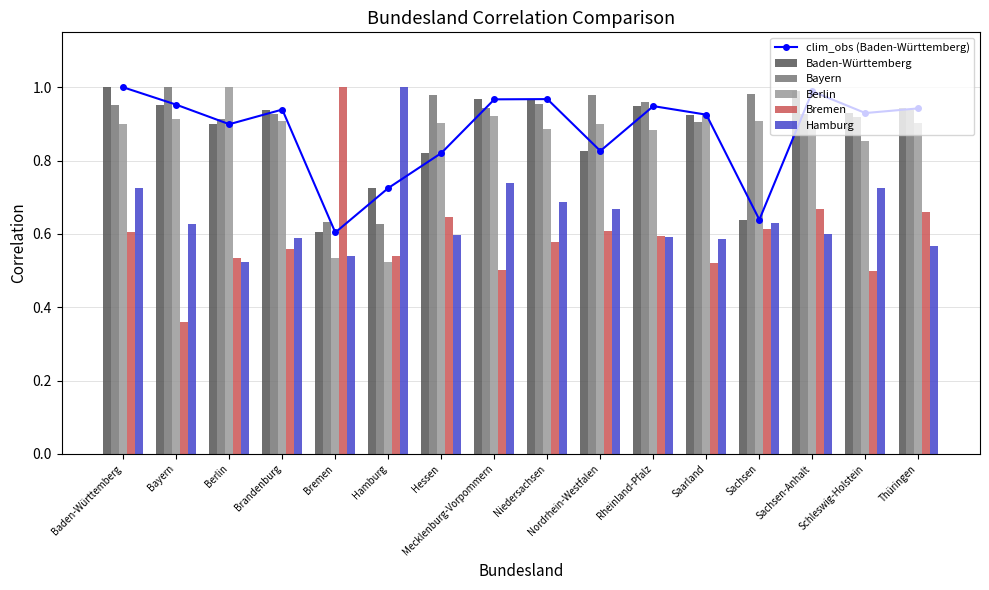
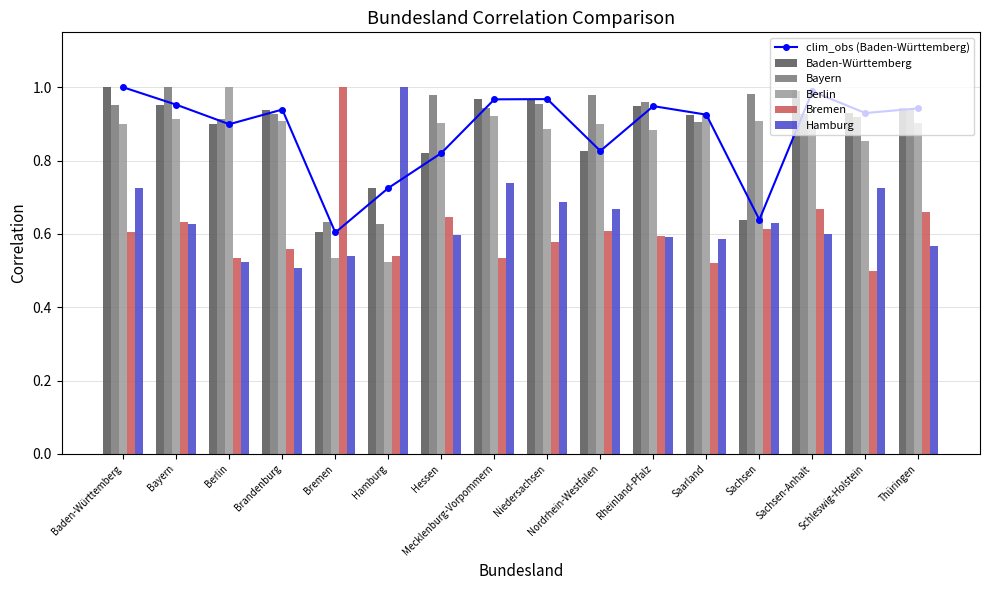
  {
    "clim_obs (Baden-Württemberg)": {
      "Baden-Württemberg": 1.00,
      "Bayern": 0.95,
      "Berlin": 0.90,
      "Brandenburg": 0.94,
      "Bremen": 0.60,
      "Hamburg": 0.73,
      "Hessen": 0.82,
      "Mecklenburg-Vorpommern": 0.97,
      "Niedersachsen": 0.97,
      "Nordrhein-Westfalen": 0.83,
      "Rheinland-Pfalz": 0.95,
      "Saarland": 0.93,
      "Sachsen": 0.64
    },
    "Bremen": {
      "Baden-Württemberg": 0.60,
-     "Bayern": 0.36,
+     "Bayern": 0.63,
      "Berlin": 0.53,
      "Brandenburg": 0.56,
      "Bremen": 1.00,
      "Hamburg": 0.54,
      "Hessen": 0.65,
-     "Mecklenburg-Vorpommern": 0.50,
+     "Mecklenburg-Vorpommern": 0.53,
      "Niedersachsen": 0.58,
      "Nordrhein-Westfalen": 0.61,
      "Rheinland-Pfalz": 0.60,
      "Saarland": 0.52,
      "Sachsen": 0.61,
      "Sachsen-Anhalt": 0.67,
      "Schleswig-Holstein": 0.50,
      "Thüringen": 0.66
    },
    "Hamburg": {
      "Baden-Württemberg": 0.73,
      "Bayern": 0.63,
      "Berlin": 0.52,
-     "Brandenburg": 0.59,
+     "Brandenburg": 0.51,
      "Bremen": 0.54,
      "Hamburg": 1.00,
      "Hessen": 0.60,
      "Mecklenburg-Vorpommern": 0.74,
      "Niedersachsen": 0.69,
      "Nordrhein-Westfalen": 0.67,
      "Rheinland-Pfalz": 0.59,
      "Saarland": 0.59,
      "Sachsen": 0.63,
      "Sachsen-Anhalt": 0.60,
      "Schleswig-Holstein": 0.73,
      "Thüringen": 0.57
    }
  }
